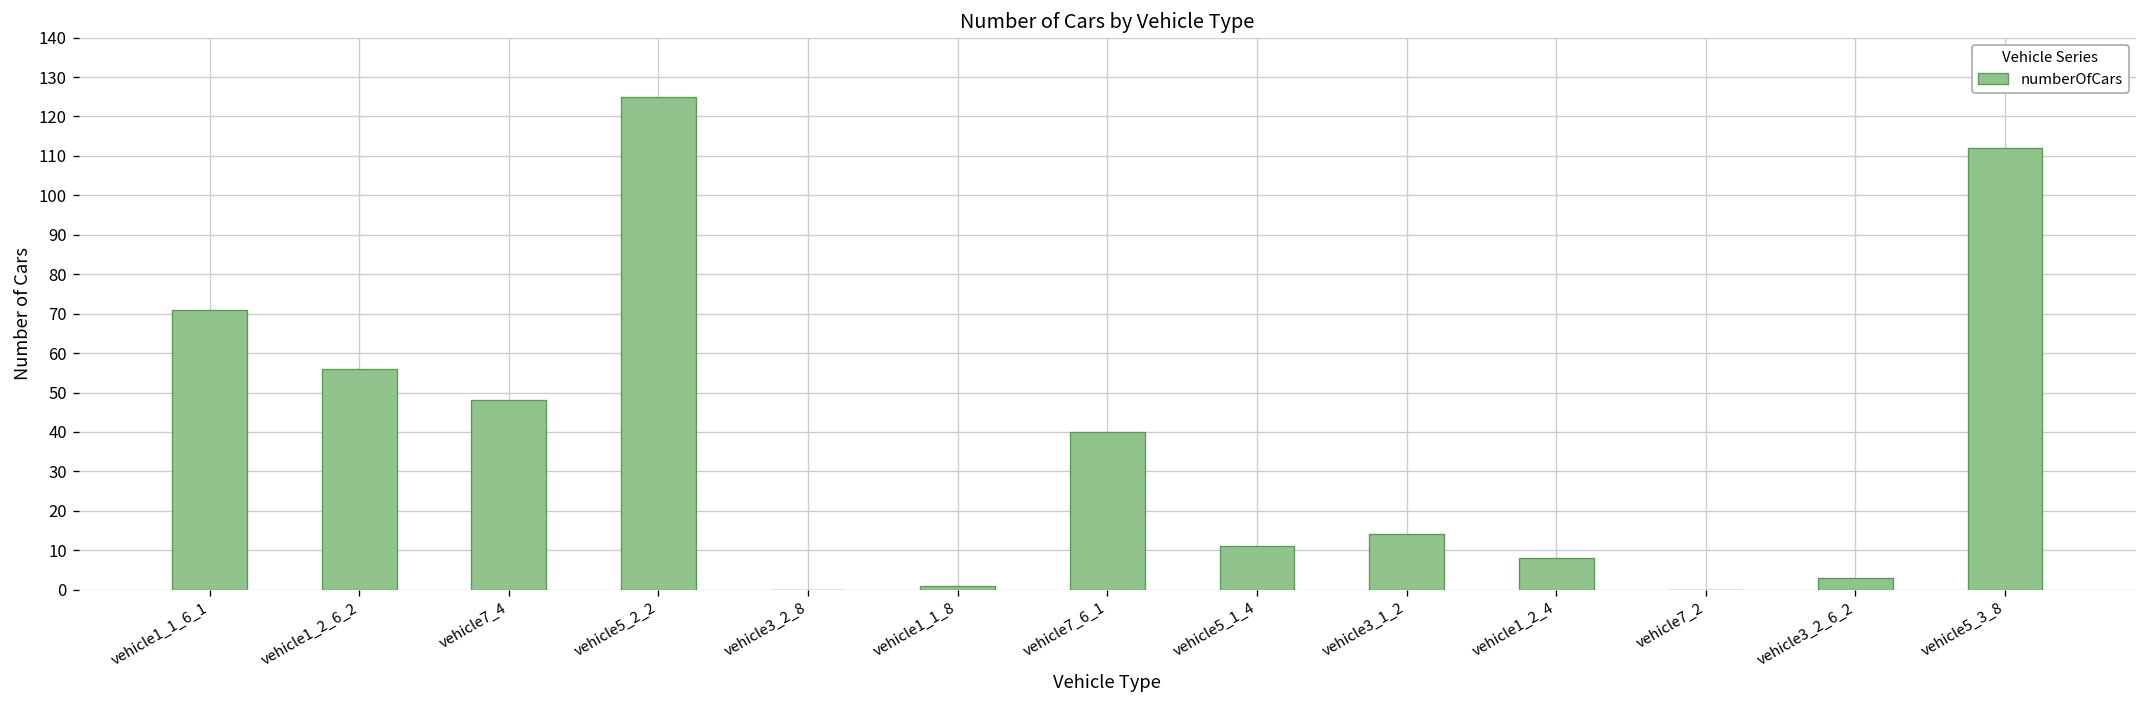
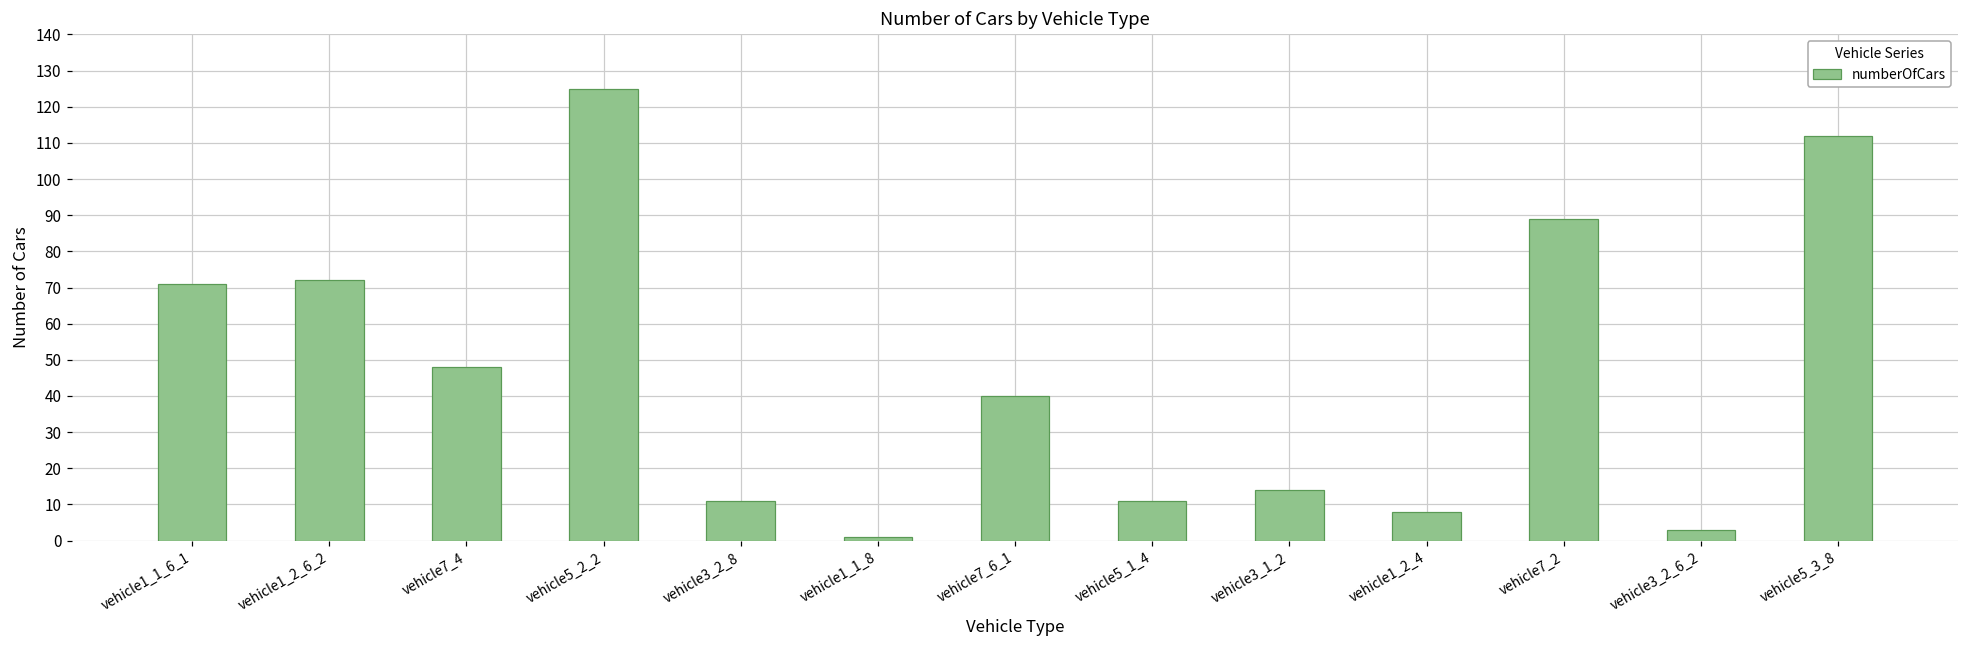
  {
    "vehicle1_1_6_1": 71,
-   "vehicle1_2_6_2": 56,
+   "vehicle1_2_6_2": 72,
    "vehicle7_4": 48,
    "vehicle5_2_2": 125,
-   "vehicle3_2_8": 0,
+   "vehicle3_2_8": 11,
    "vehicle1_1_8": 1,
    "vehicle7_6_1": 40,
    "vehicle5_1_4": 11,
    "vehicle3_1_2": 14,
    "vehicle1_2_4": 8,
-   "vehicle7_2": 0,
+   "vehicle7_2": 89,
    "vehicle3_2_6_2": 3,
    "vehicle5_3_8": 112
  }
